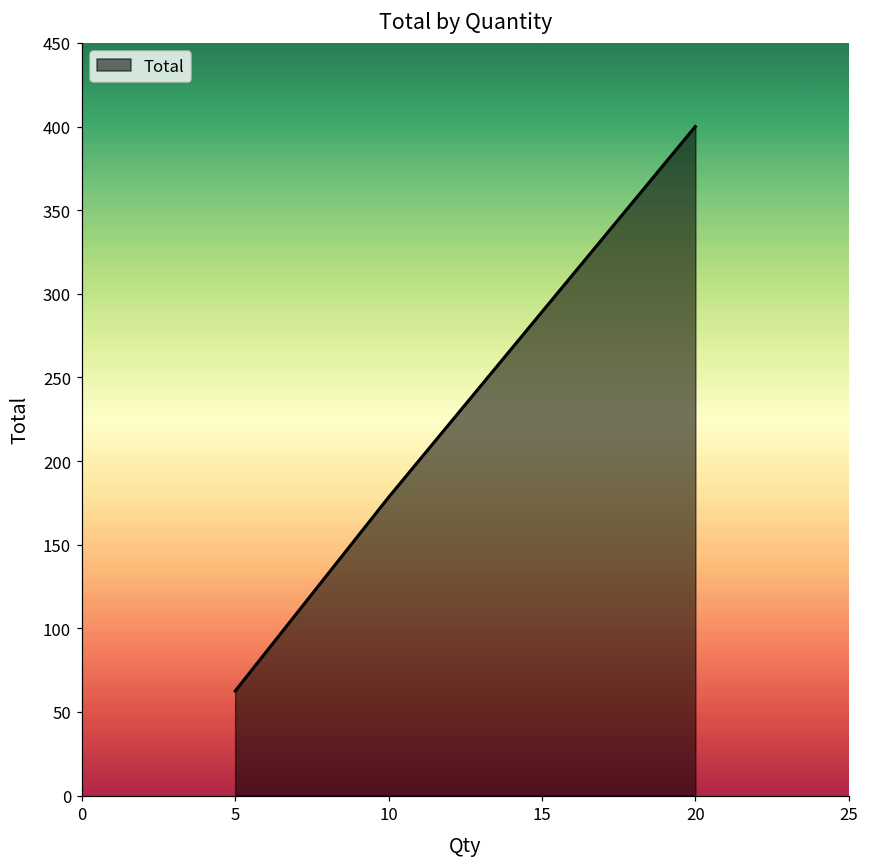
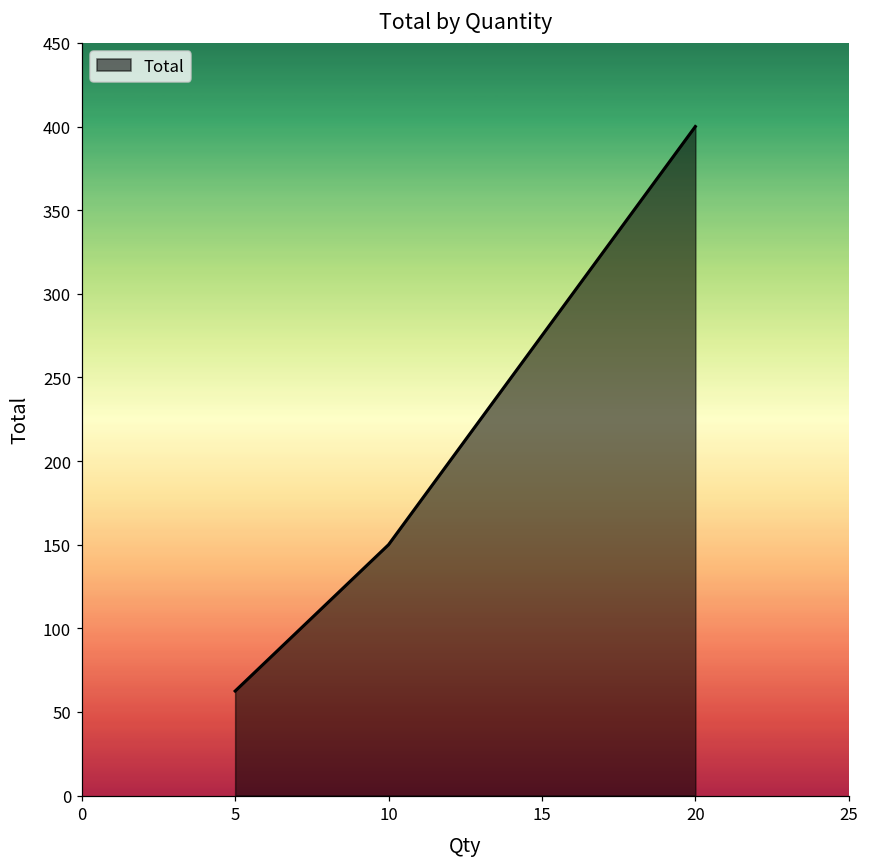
  {
    "5": 63,
-   "10": 178,
+   "10": 150,
    "20": 400
  }
